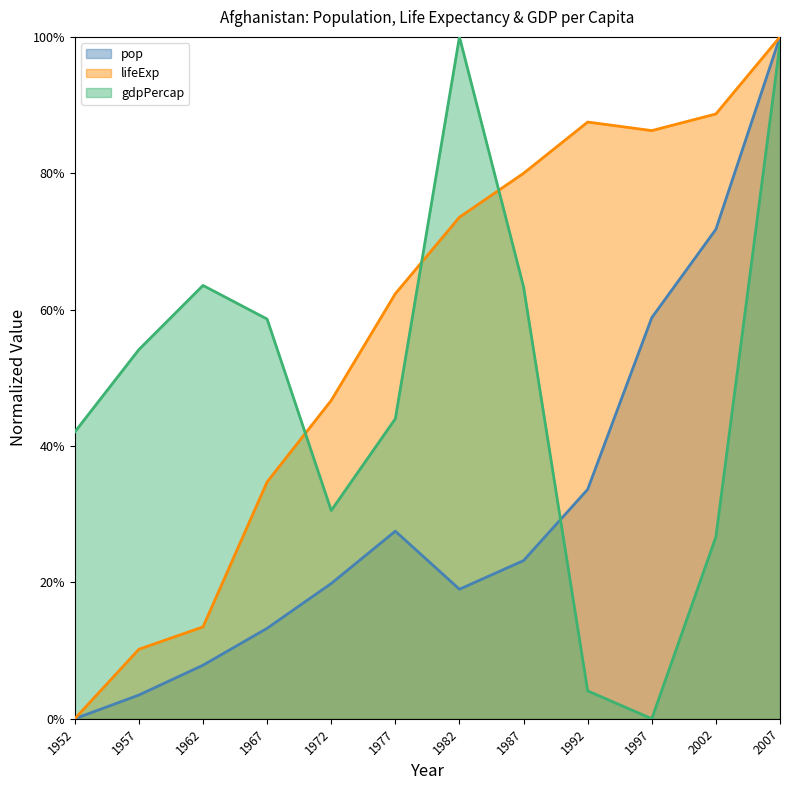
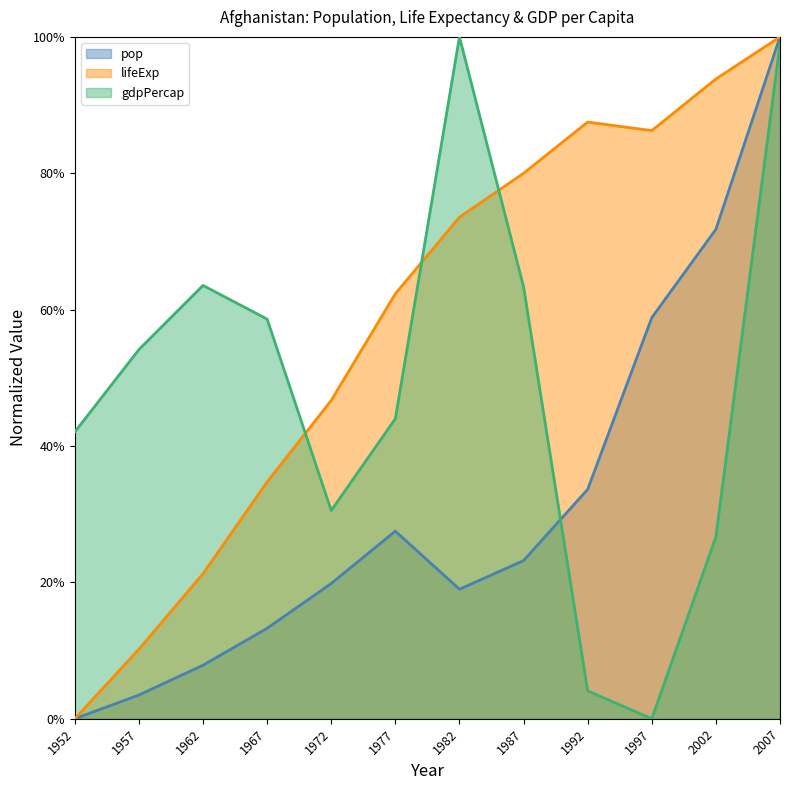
  {
    "lifeExp": {
      "1957": "10%",
-     "1962": "13%",
+     "1962": "21%",
      "1967": "35%",
      "1972": "47%",
      "1977": "62%",
      "1982": "74%",
      "1987": "80%",
      "1992": "88%",
      "1997": "86%",
-     "2002": "89%"
+     "2002": "94%"
    }
  }
